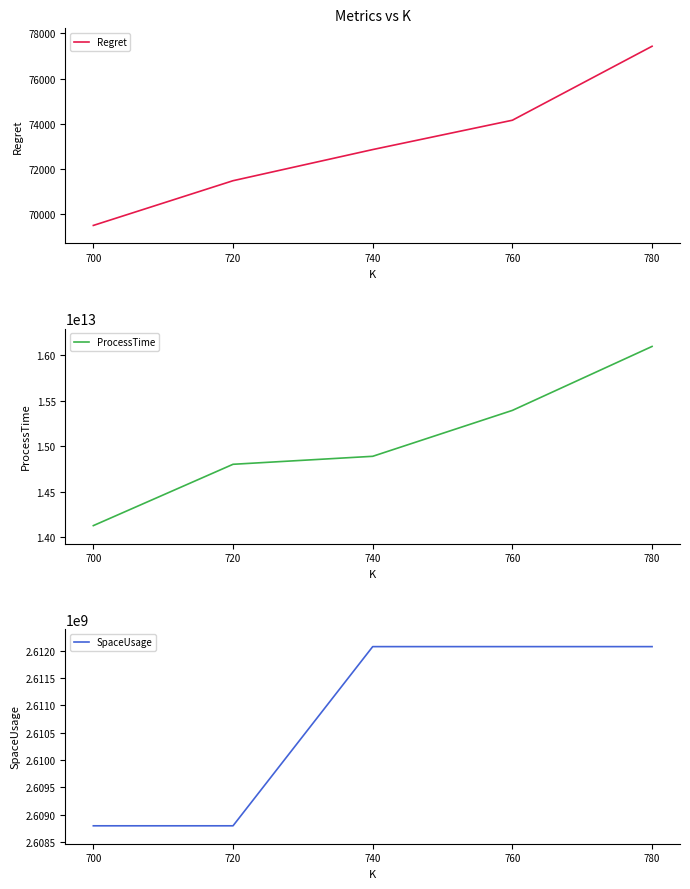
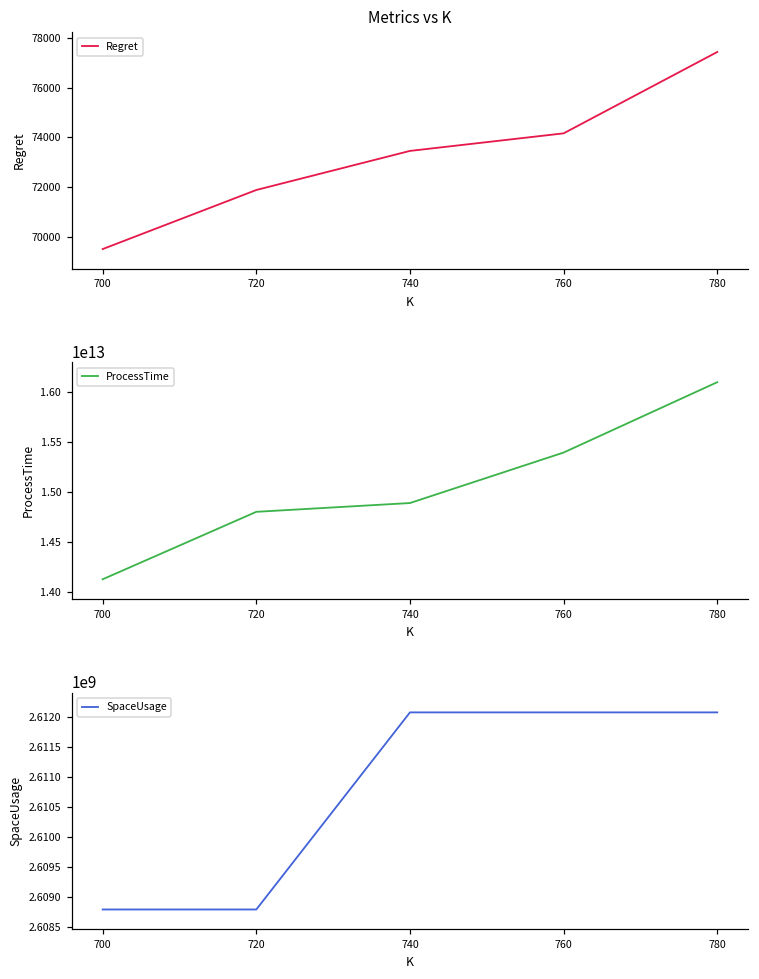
  {
    "Metrics vs K": {
      "700": 69500,
-     "720": 71500,
-     "740": 72900,
+     "720": 71900,
+     "740": 73400,
      "760": 74200,
      "780": 77400
    }
  }
